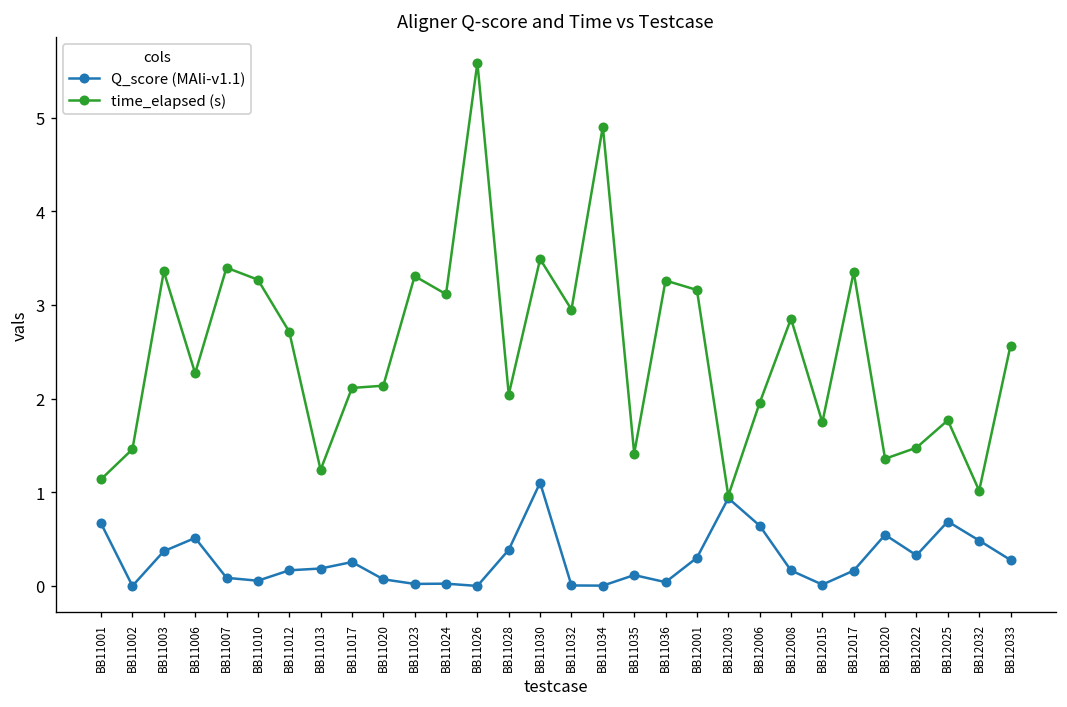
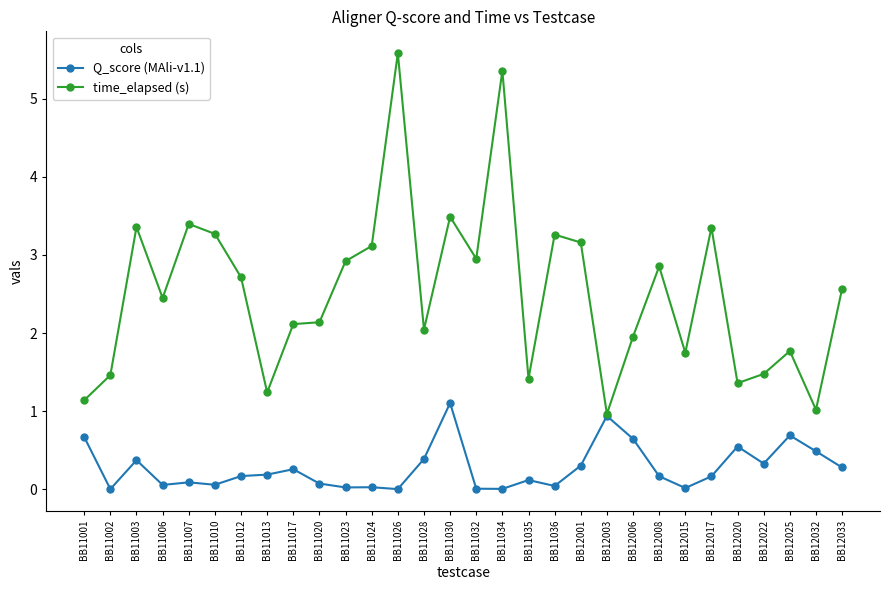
  {
    "Q_score (MAli-v1.1)": {
      "BB11001": 0.7,
      "BB11002": 0.0,
      "BB11003": 0.4,
-     "BB11006": 0.5,
+     "BB11006": 0.1,
      "BB11007": 0.1,
      "BB11010": 0.1,
      "BB11012": 0.2,
      "BB11013": 0.2,
      "BB11017": 0.3,
      "BB11020": 0.1,
      "BB11023": 0.0,
      "BB11024": 0.0,
      "BB11026": 0.0,
      "BB11028": 0.4,
      "BB11030": 1.1,
      "BB11032": 0.0,
      "BB11034": 0.0,
      "BB11035": 0.1,
      "BB11036": 0.0,
      "BB12001": 0.3,
      "BB12006": 0.6,
      "BB12008": 0.2,
      "BB12015": 0.0,
      "BB12017": 0.2,
      "BB12020": 0.5,
      "BB12022": 0.3,
      "BB12025": 0.7,
      "BB12032": 0.5,
      "BB12033": 0.3
    },
    "time_elapsed (s)": {
      "BB11001": 1.1,
      "BB11002": 1.5,
      "BB11003": 3.4,
-     "BB11006": 2.3,
+     "BB11006": 2.4,
      "BB11007": 3.4,
      "BB11010": 3.3,
      "BB11012": 2.7,
      "BB11013": 1.2,
      "BB11017": 2.1,
      "BB11020": 2.1,
-     "BB11023": 3.3,
+     "BB11023": 2.9,
      "BB11024": 3.1,
      "BB11026": 5.6,
      "BB11028": 2.0,
      "BB11030": 3.5,
      "BB11032": 3.0,
-     "BB11034": 4.9,
+     "BB11034": 5.4,
      "BB11035": 1.4,
      "BB11036": 3.3,
      "BB12001": 3.2,
      "BB12006": 2.0,
      "BB12008": 2.9,
      "BB12015": 1.7,
      "BB12017": 3.4,
      "BB12020": 1.4,
      "BB12022": 1.5,
      "BB12025": 1.8,
      "BB12032": 1.0,
      "BB12033": 2.6
    }
  }
